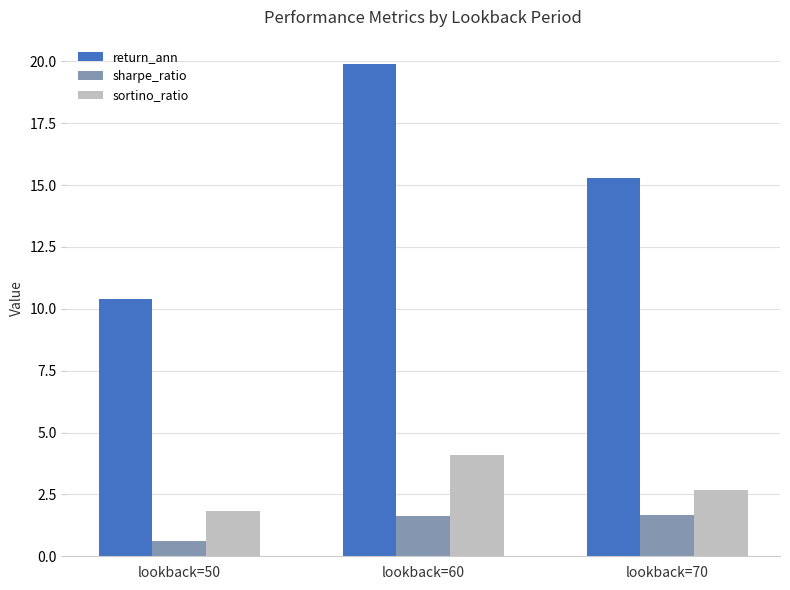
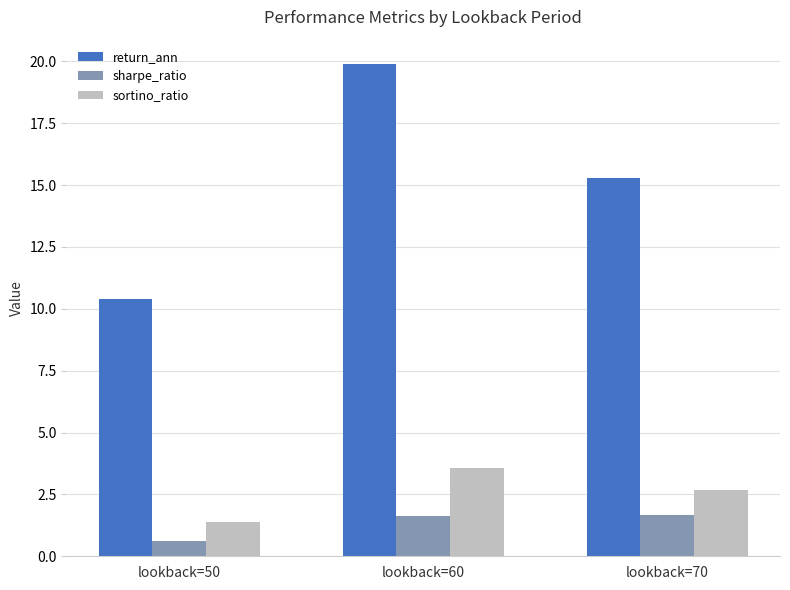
  {
    "return_ann": {
      "lookback=50": 10.4,
      "lookback=60": 19.9,
      "lookback=70": 15.3
    },
    "sharpe_ratio": {
      "lookback=50": 0.6,
      "lookback=60": 1.6,
      "lookback=70": 1.7
    },
    "sortino_ratio": {
-     "lookback=50": 1.8,
-     "lookback=60": 4.1,
+     "lookback=50": 1.4,
+     "lookback=60": 3.6,
      "lookback=70": 2.7
    }
  }
